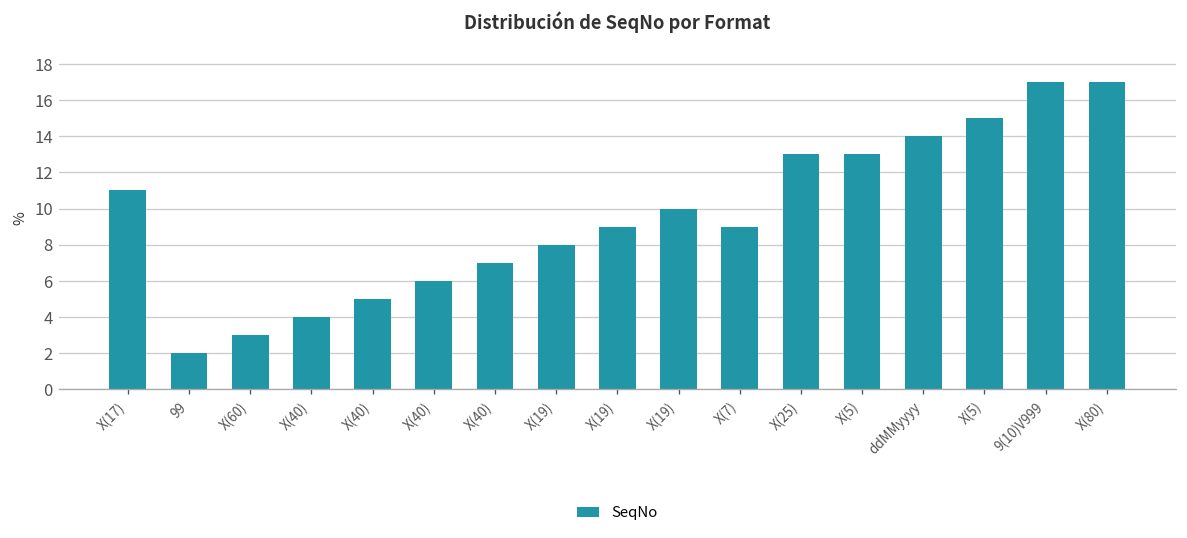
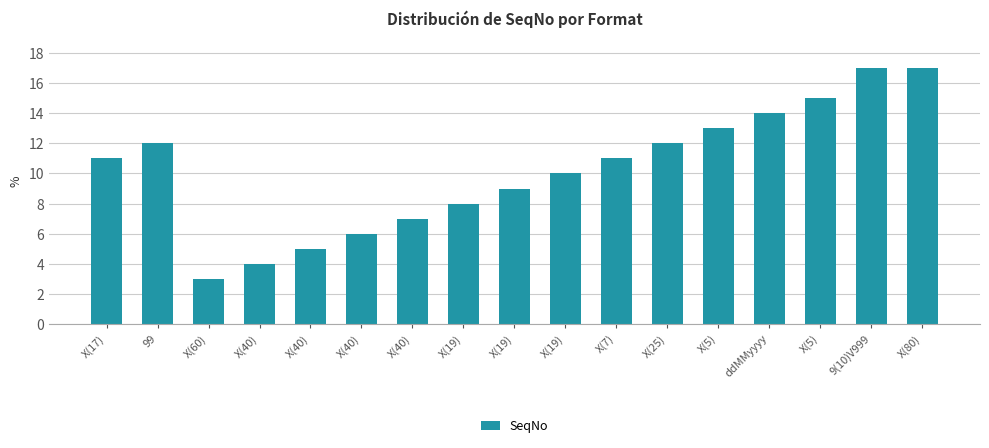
  {
    "X(17)": 11,
-   "99": 2,
+   "99": 12,
    "X(60)": 3,
-   "X(7)": 9,
-   "X(25)": 13,
+   "X(7)": 11,
+   "X(25)": 12,
    "ddMMyyyy": 14,
    "9(10)V999": 17,
    "X(80)": 17
  }
